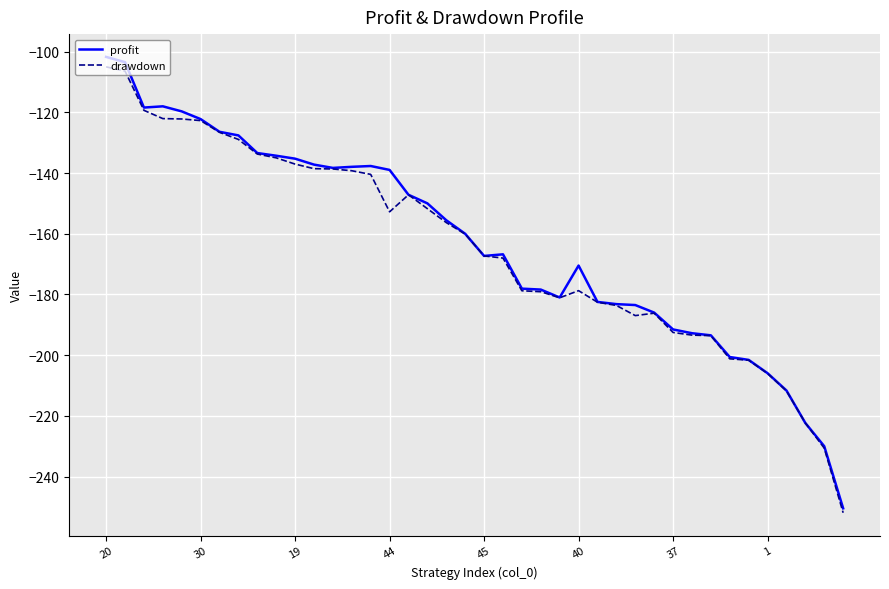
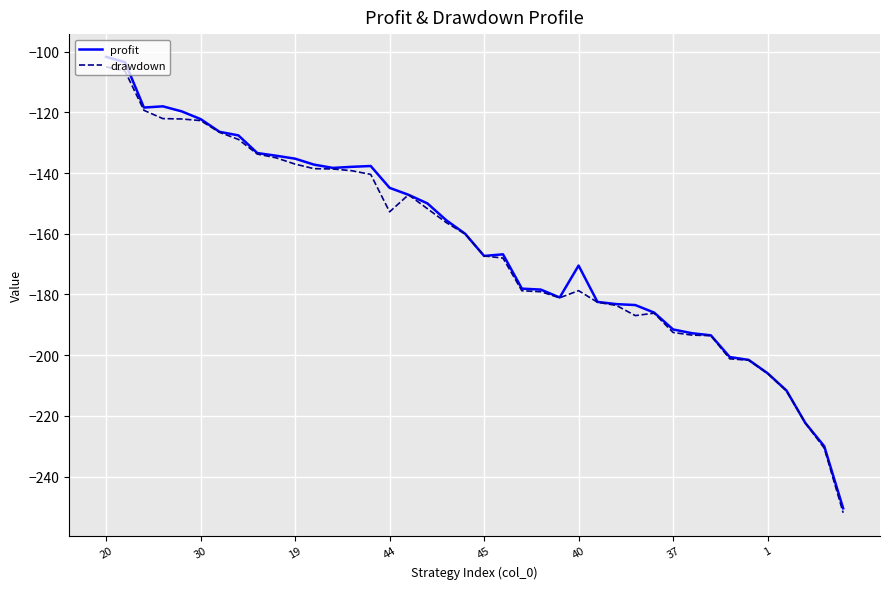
  {
    "profit": {
-     "44": -139,
+     "44": -145,
      "40": -170
    },
    "drawdown": {
      "44": -153,
      "40": -179
    }
  }
